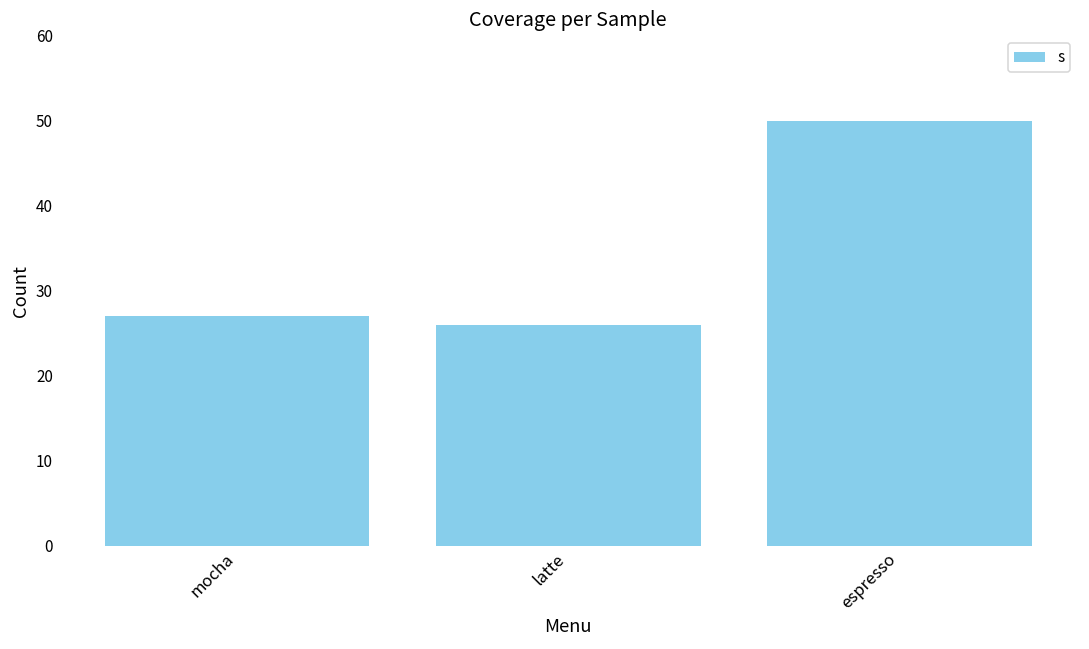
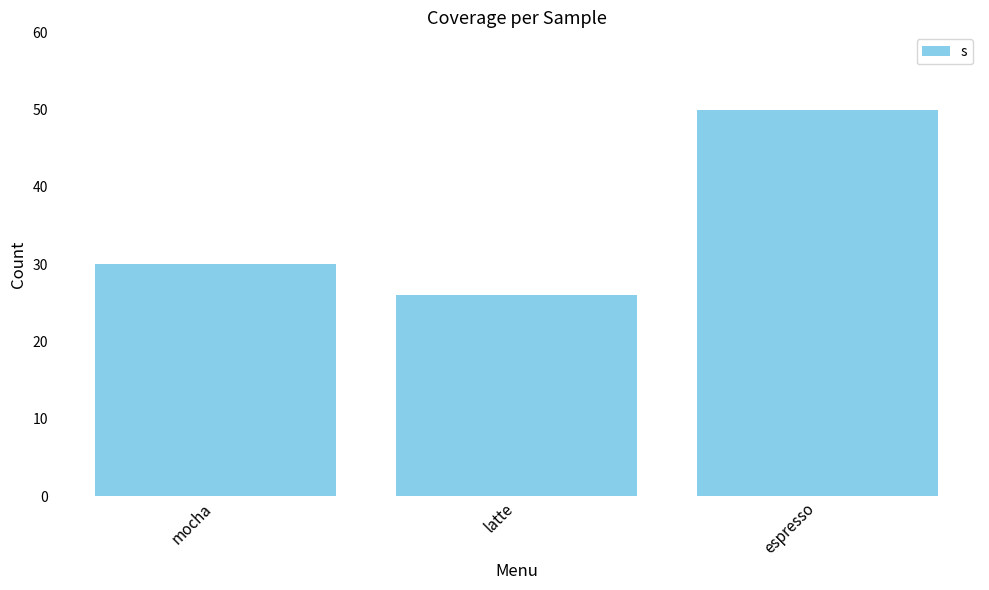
  {
-   "mocha": 27,
+   "mocha": 30,
    "latte": 26,
    "espresso": 50
  }
